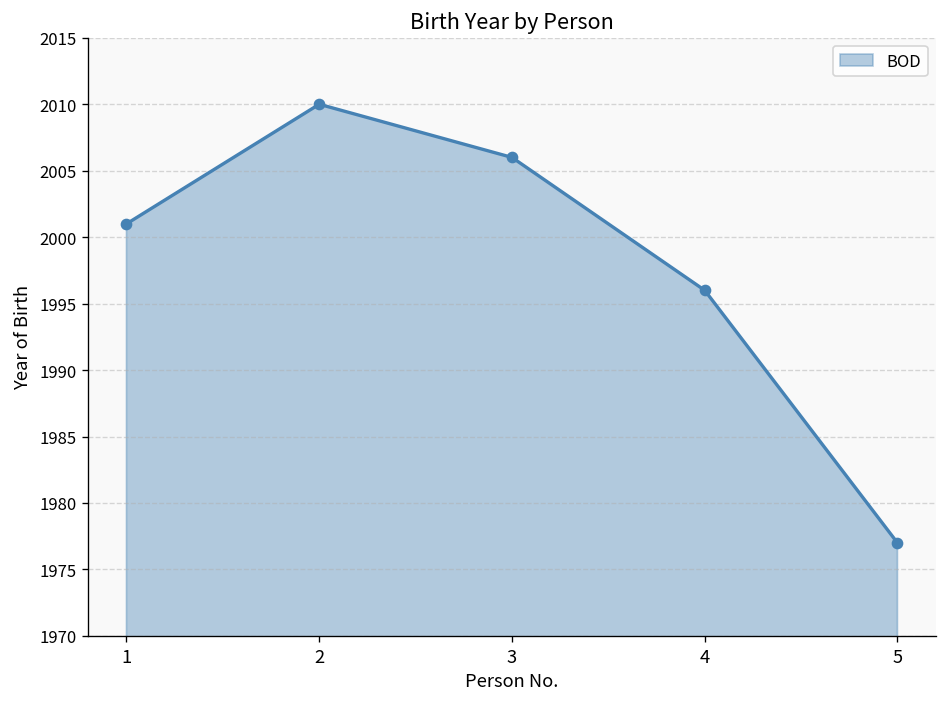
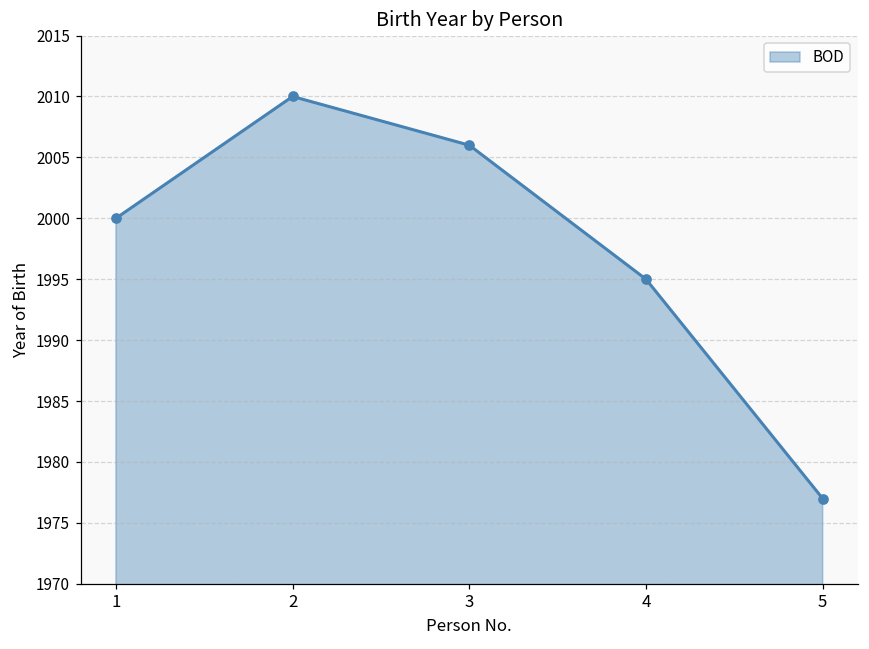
  {
-   "1": 2001,
+   "1": 2000,
    "2": 2010,
    "3": 2006,
-   "4": 1996,
+   "4": 1995,
    "5": 1977
  }
